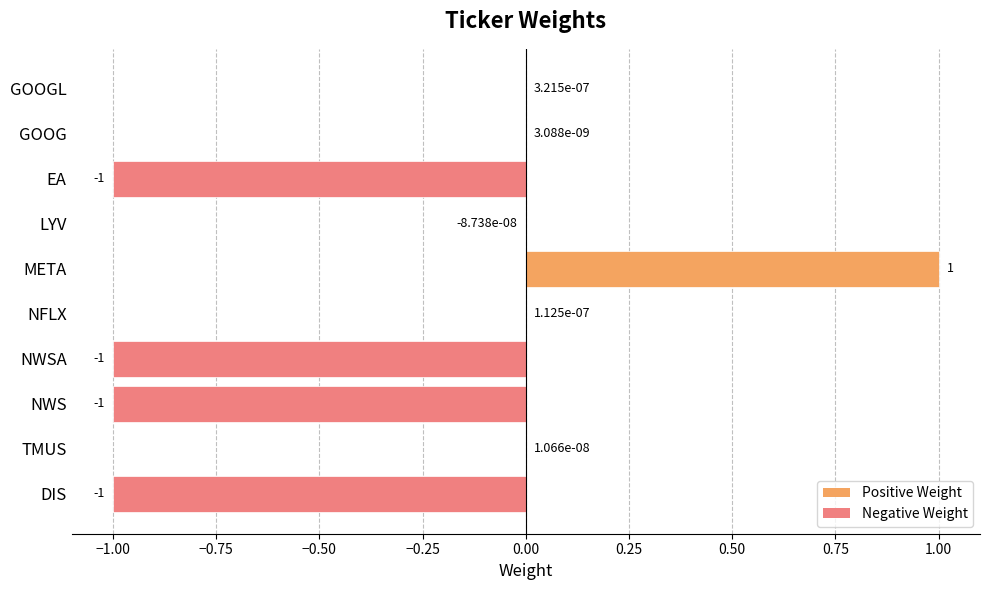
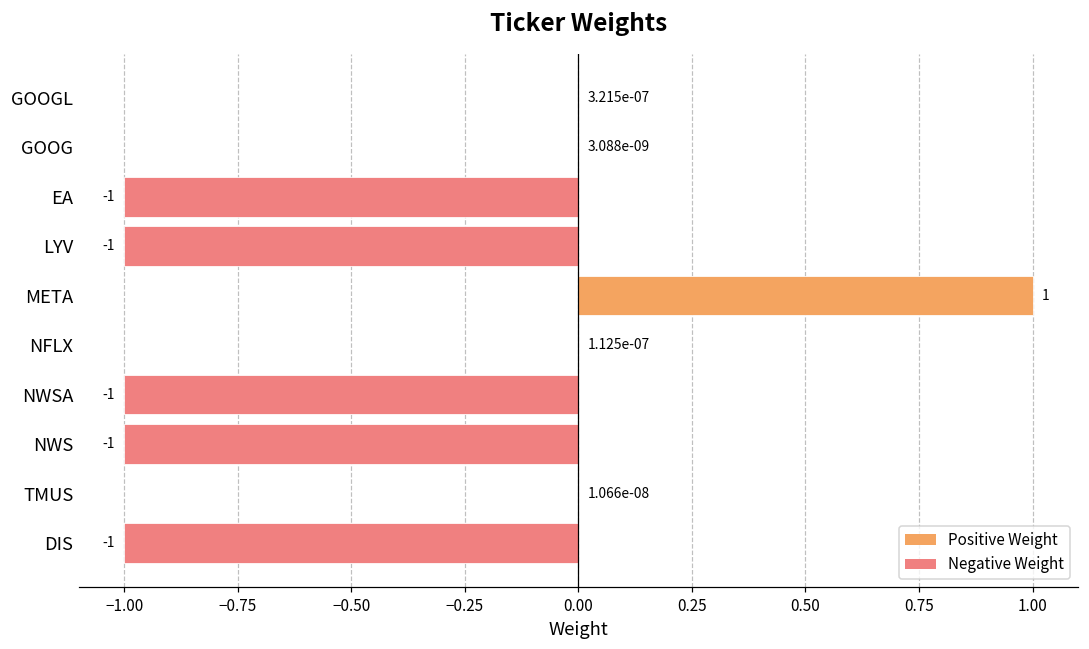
  {
    "GOOGL": "3.215e-07",
    "GOOG": "3.088e-09",
    "EA": "-1",
-   "LYV": "-8.738e-08",
+   "LYV": "-1",
    "META": "1",
    "NFLX": "1.125e-07",
    "NWSA": "-1",
    "NWS": "-1",
    "TMUS": "1.066e-08",
    "DIS": "-1"
  }
